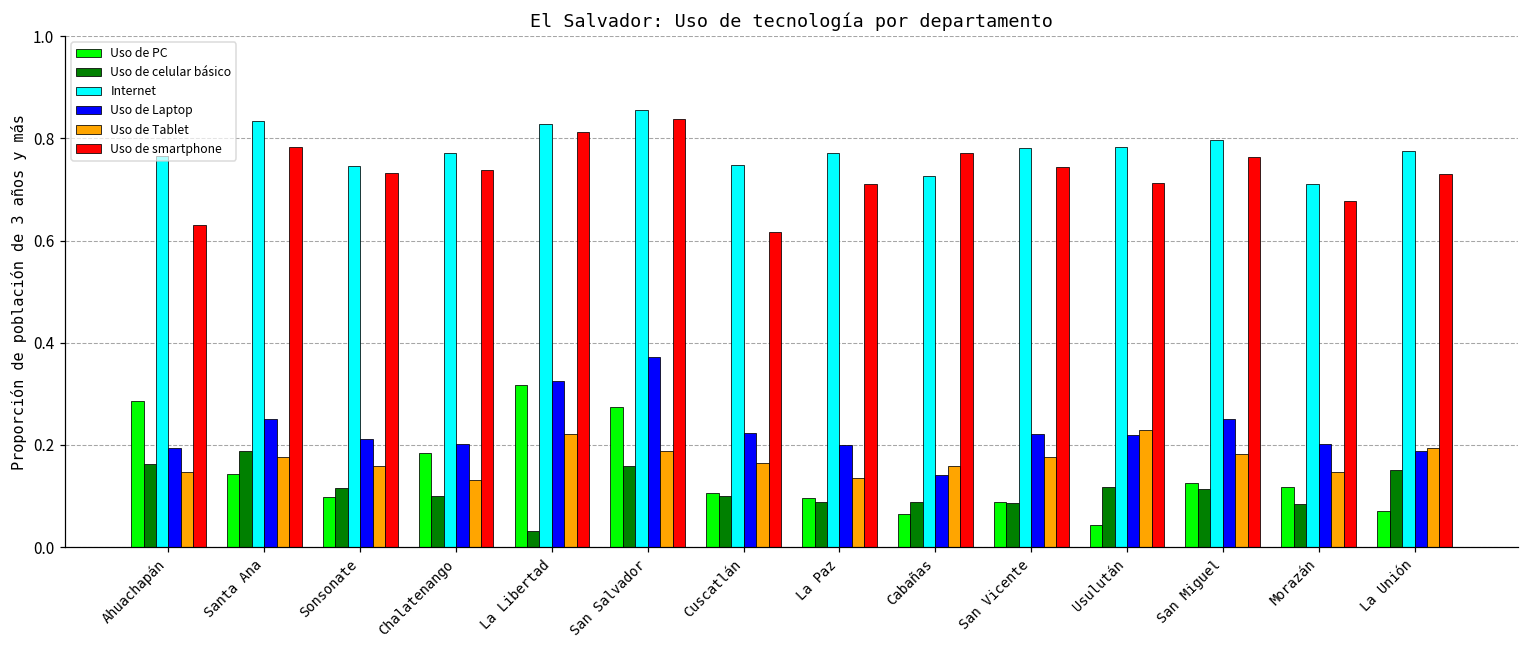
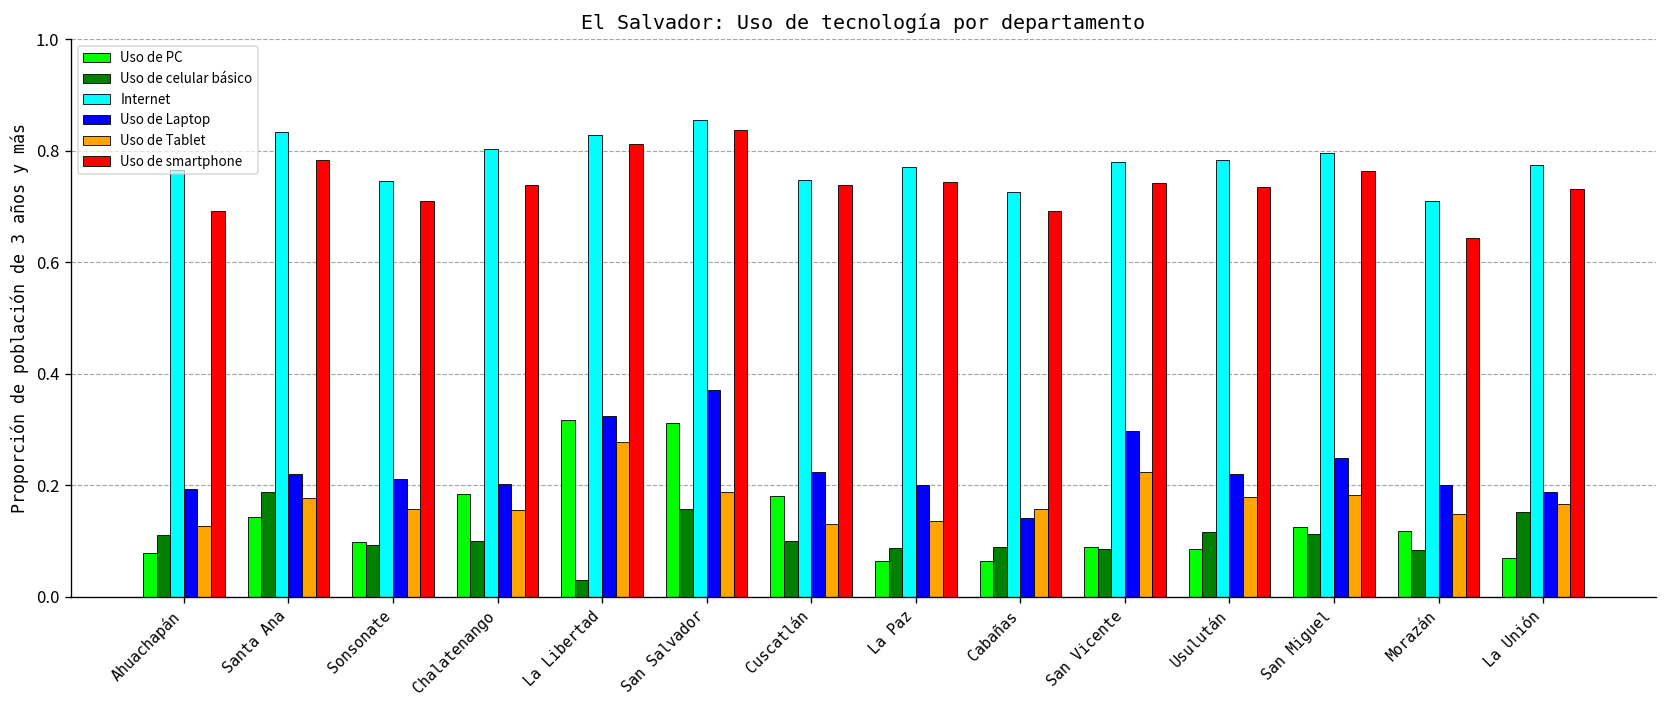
  {
    "Uso de PC": {
-     "Ahuachapán": 0.29,
+     "Ahuachapán": 0.08,
      "Santa Ana": 0.14,
      "Sonsonate": 0.10,
      "Chalatenango": 0.18,
      "La Libertad": 0.32,
-     "San Salvador": 0.27,
-     "Cuscatlán": 0.11,
-     "La Paz": 0.10,
+     "San Salvador": 0.31,
+     "Cuscatlán": 0.18,
+     "La Paz": 0.07,
      "Cabañas": 0.07,
      "San Vicente": 0.09,
-     "Usulután": 0.04,
+     "Usulután": 0.09,
      "San Miguel": 0.13,
      "Morazán": 0.12,
      "La Unión": 0.07
    },
    "Uso de celular básico": {
-     "Ahuachapán": 0.16,
+     "Ahuachapán": 0.11,
      "Santa Ana": 0.19,
-     "Sonsonate": 0.12,
+     "Sonsonate": 0.09,
      "Chalatenango": 0.10,
      "La Libertad": 0.03,
      "San Salvador": 0.16,
      "Cuscatlán": 0.10,
      "La Paz": 0.09,
      "Cabañas": 0.09,
      "San Vicente": 0.09,
      "Usulután": 0.12,
      "San Miguel": 0.11,
      "Morazán": 0.08,
      "La Unión": 0.15
    },
    "Internet": {
      "Ahuachapán": 0.77,
      "Santa Ana": 0.83,
      "Sonsonate": 0.75,
-     "Chalatenango": 0.77,
+     "Chalatenango": 0.80,
      "La Libertad": 0.83,
      "San Salvador": 0.86,
      "Cuscatlán": 0.75,
      "La Paz": 0.77,
      "Cabañas": 0.73,
      "San Vicente": 0.78,
      "Usulután": 0.78,
      "San Miguel": 0.80,
      "Morazán": 0.71,
      "La Unión": 0.78
    },
    "Uso de Laptop": {
      "Ahuachapán": 0.19,
-     "Santa Ana": 0.25,
+     "Santa Ana": 0.22,
      "Sonsonate": 0.21,
      "Chalatenango": 0.20,
      "La Libertad": 0.33,
      "San Salvador": 0.37,
      "Cuscatlán": 0.22,
      "La Paz": 0.20,
      "Cabañas": 0.14,
-     "San Vicente": 0.22,
+     "San Vicente": 0.30,
      "Usulután": 0.22,
      "San Miguel": 0.25,
      "Morazán": 0.20,
      "La Unión": 0.19
    },
    "Uso de Tablet": {
-     "Ahuachapán": 0.15,
+     "Ahuachapán": 0.13,
      "Santa Ana": 0.18,
      "Sonsonate": 0.16,
-     "Chalatenango": 0.13,
-     "La Libertad": 0.22,
+     "Chalatenango": 0.16,
+     "La Libertad": 0.28,
      "San Salvador": 0.19,
-     "Cuscatlán": 0.16,
+     "Cuscatlán": 0.13,
      "La Paz": 0.14,
      "Cabañas": 0.16,
-     "San Vicente": 0.18,
-     "Usulután": 0.23,
+     "San Vicente": 0.22,
+     "Usulután": 0.18,
      "San Miguel": 0.18,
      "Morazán": 0.15,
-     "La Unión": 0.20
+     "La Unión": 0.17
    },
    "Uso de smartphone": {
-     "Ahuachapán": 0.63,
+     "Ahuachapán": 0.69,
      "Santa Ana": 0.78,
-     "Sonsonate": 0.73,
+     "Sonsonate": 0.71,
      "Chalatenango": 0.74,
      "La Libertad": 0.81,
      "San Salvador": 0.84,
-     "Cuscatlán": 0.62,
-     "La Paz": 0.71,
-     "Cabañas": 0.77,
+     "Cuscatlán": 0.74,
+     "La Paz": 0.75,
+     "Cabañas": 0.69,
      "San Vicente": 0.74,
-     "Usulután": 0.71,
+     "Usulután": 0.74,
      "San Miguel": 0.76,
-     "Morazán": 0.68,
+     "Morazán": 0.64,
      "La Unión": 0.73
    }
  }
